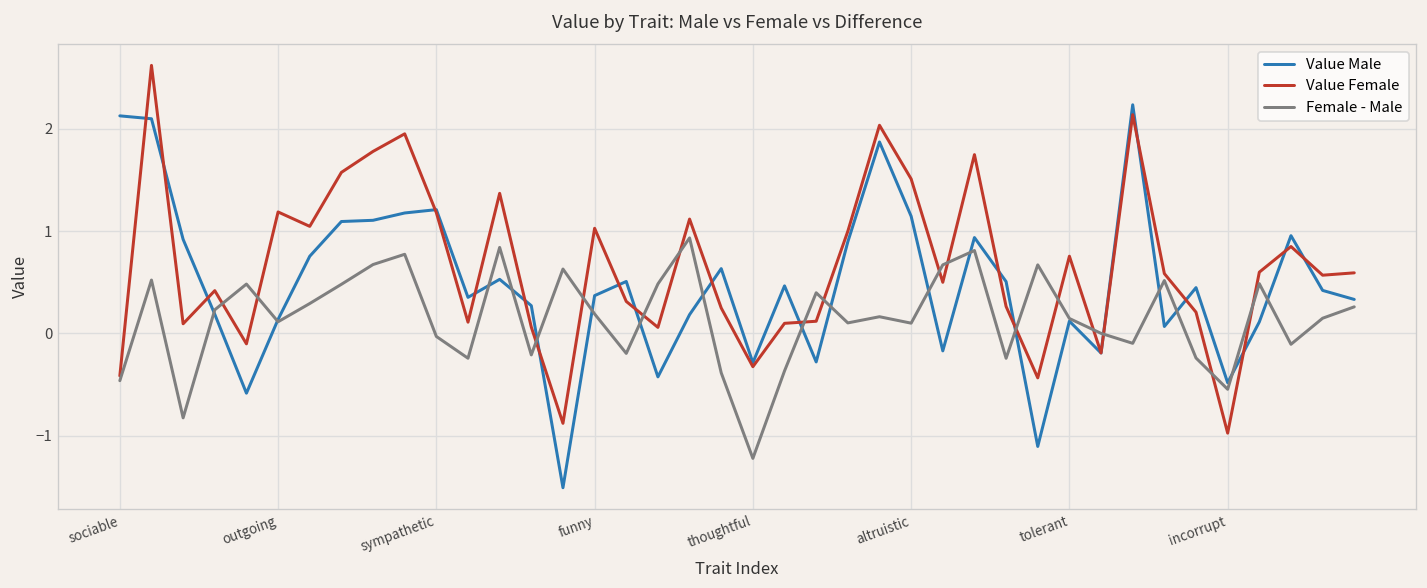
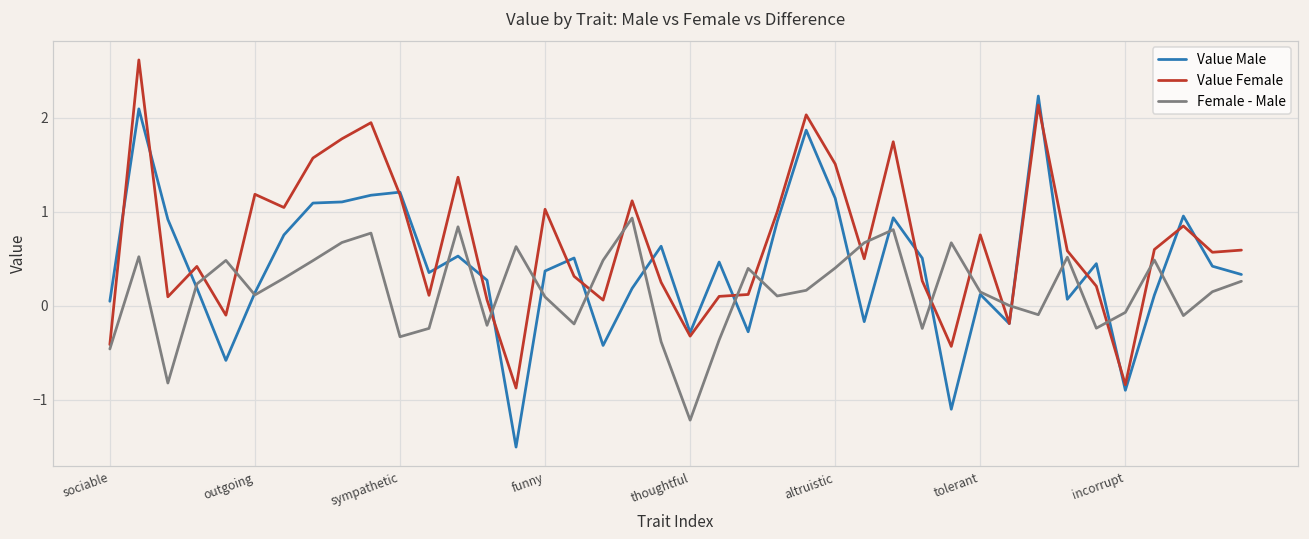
  {
    "Value Male": {
-     "sociable": 2.1,
+     "sociable": 0.0,
      "funny": 0.4,
      "thoughtful": -0.3,
      "altruistic": 1.1,
-     "incorrupt": -0.5
+     "incorrupt": -0.9
    },
    "Value Female": {
      "sociable": -0.4,
      "outgoing": 1.2,
      "funny": 1.0,
      "thoughtful": -0.3,
      "altruistic": 1.5,
      "tolerant": 0.8,
-     "incorrupt": -1.0
+     "incorrupt": -0.8
    },
    "Female - Male": {
      "sociable": -0.5,
-     "sympathetic": 0.0,
-     "funny": 0.2,
+     "sympathetic": -0.3,
+     "funny": 0.1,
      "thoughtful": -1.2,
-     "altruistic": 0.1,
-     "incorrupt": -0.5
+     "altruistic": 0.4,
+     "incorrupt": -0.1
    }
  }
